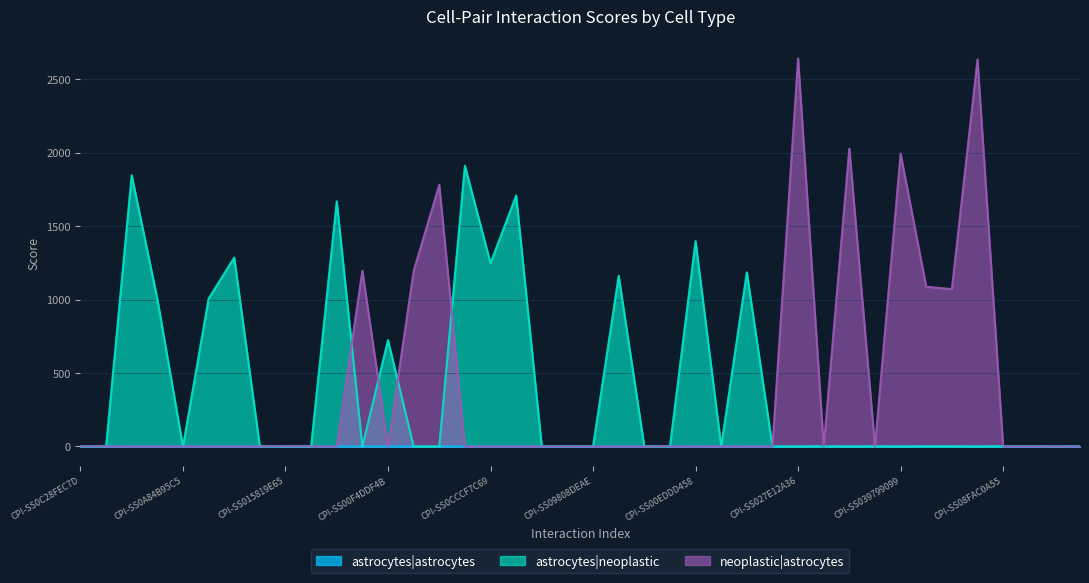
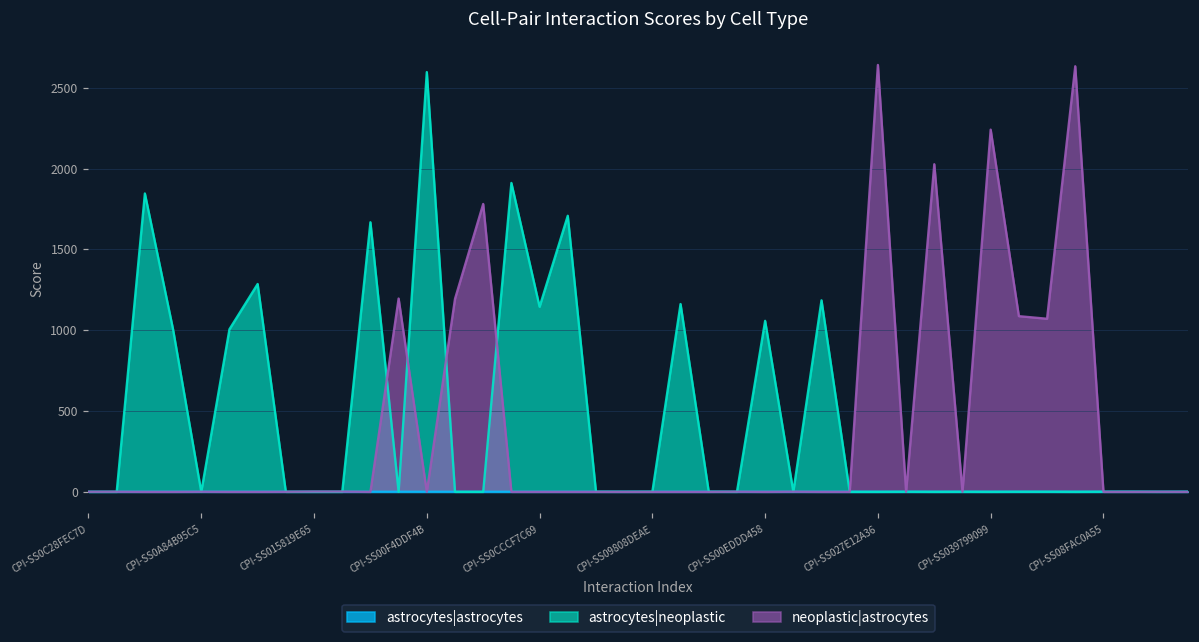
  {
    "astrocytes|neoplastic": {
-     "CPI-SS00F4DDF4B": 720,
-     "CPI-SS0CCCF7C69": 1250,
-     "CPI-SS00EDDD458": 1400
+     "CPI-SS00F4DDF4B": 2600,
+     "CPI-SS0CCCF7C69": 1150,
+     "CPI-SS00EDDD458": 1060
    },
    "neoplastic|astrocytes": {
      "CPI-SS027E12A36": 2640,
-     "CPI-SS039799099": 1990
+     "CPI-SS039799099": 2240
    }
  }
